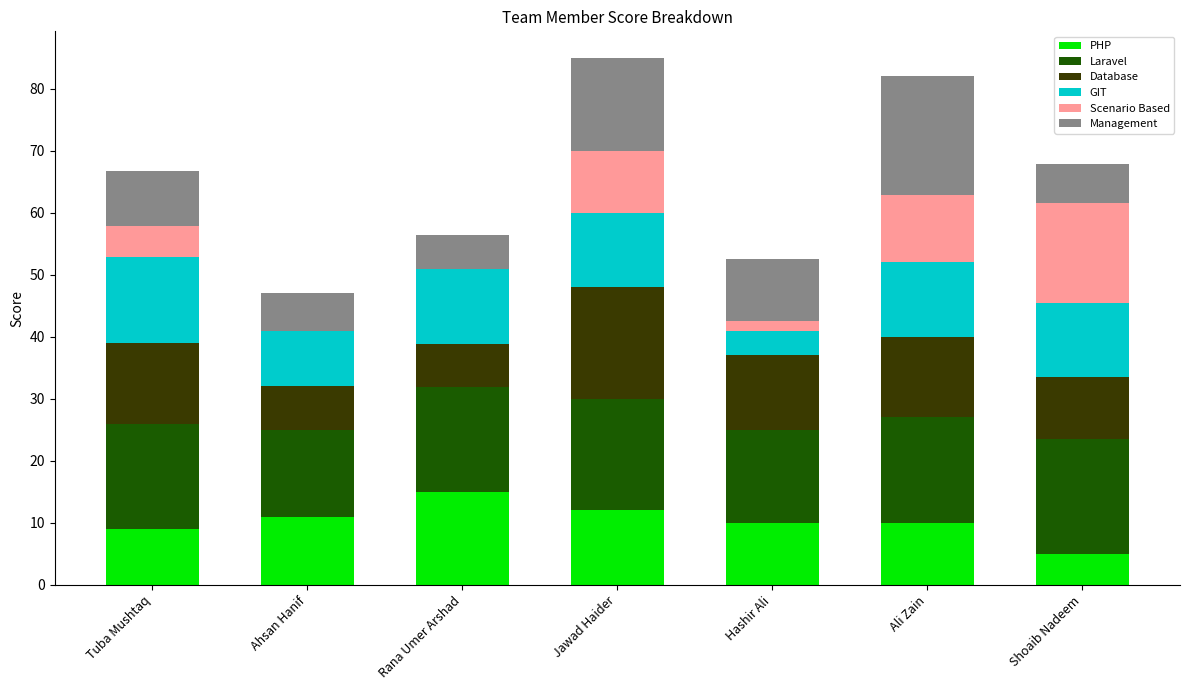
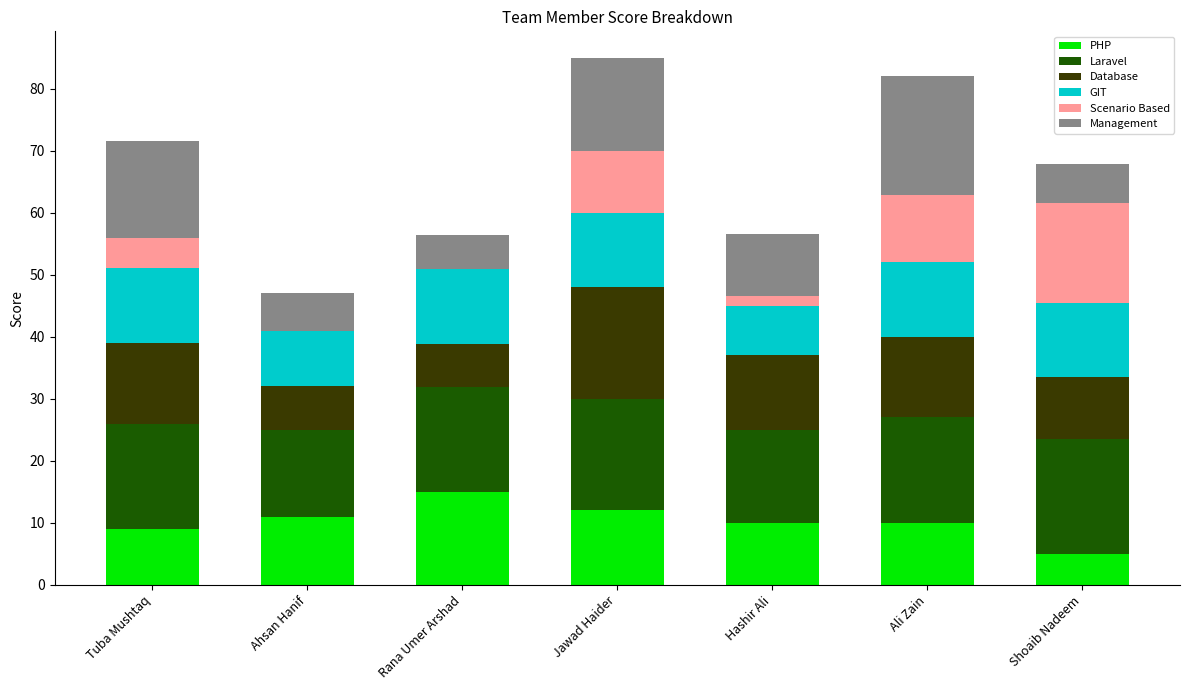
  {
    "PHP": {
      "Tuba Mushtaq": 9,
      "Ahsan Hanif": 11,
      "Rana Umer Arshad": 15,
      "Jawad Haider": 12,
      "Hashir Ali": 10,
      "Ali Zain": 10,
      "Shoaib Nadeem": 5
    },
    "GIT": {
-     "Tuba Mushtaq": 14,
+     "Tuba Mushtaq": 12,
      "Ahsan Hanif": 9,
      "Rana Umer Arshad": 12,
      "Jawad Haider": 12,
-     "Hashir Ali": 4,
+     "Hashir Ali": 8,
      "Ali Zain": 12,
      "Shoaib Nadeem": 12
    },
    "Scenario Based": {
      "Tuba Mushtaq": 5,
      "Ahsan Hanif": 0,
      "Rana Umer Arshad": 0,
      "Jawad Haider": 10,
      "Hashir Ali": 2,
      "Ali Zain": 11,
      "Shoaib Nadeem": 16
    },
    "Management": {
-     "Tuba Mushtaq": 9,
+     "Tuba Mushtaq": 16,
      "Ahsan Hanif": 6,
      "Rana Umer Arshad": 6,
      "Jawad Haider": 15,
      "Hashir Ali": 10,
      "Ali Zain": 19,
      "Shoaib Nadeem": 6
    }
  }
